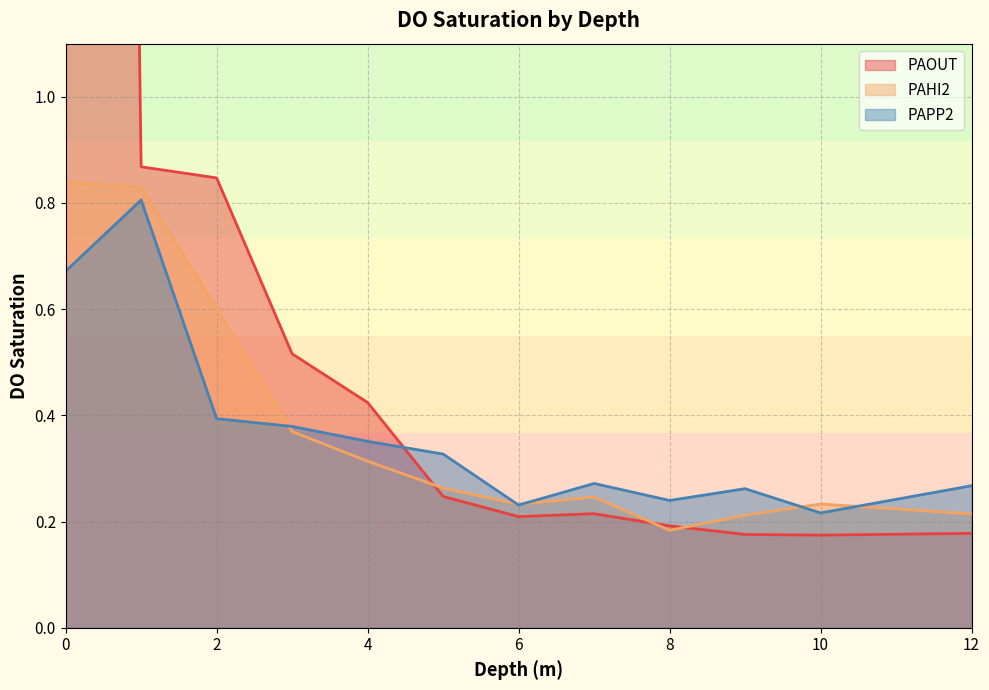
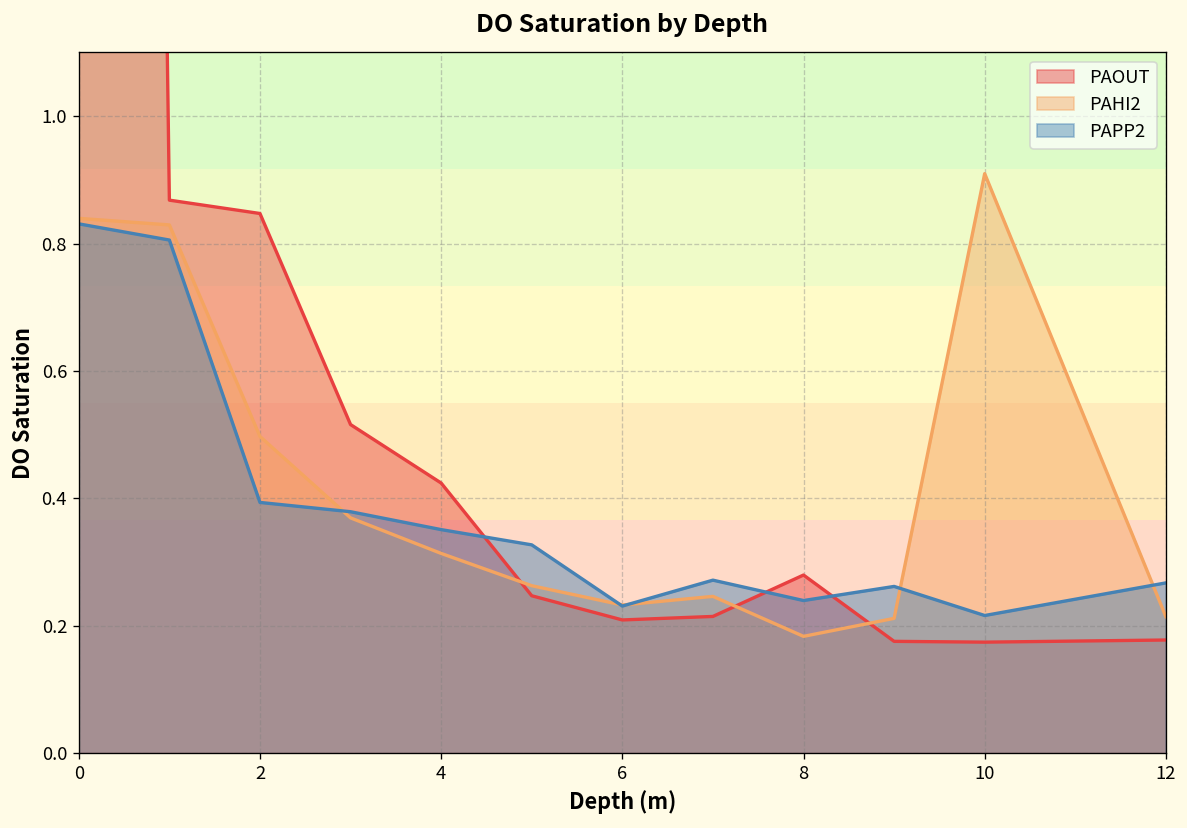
  {
    "PAOUT": {
      "2": 0.85,
      "4": 0.42,
      "6": 0.21,
-     "8": 0.19,
+     "8": 0.28,
      "10": 0.17,
      "12": 0.18
    },
    "PAHI2": {
      "0": 0.84,
-     "2": 0.60,
+     "2": 0.50,
      "4": 0.31,
      "8": 0.18,
-     "10": 0.23,
+     "10": 0.91,
      "12": 0.21
    },
    "PAPP2": {
-     "0": 0.67,
+     "0": 0.83,
      "2": 0.39,
      "4": 0.35,
      "8": 0.24,
      "10": 0.22,
      "12": 0.27
    }
  }
